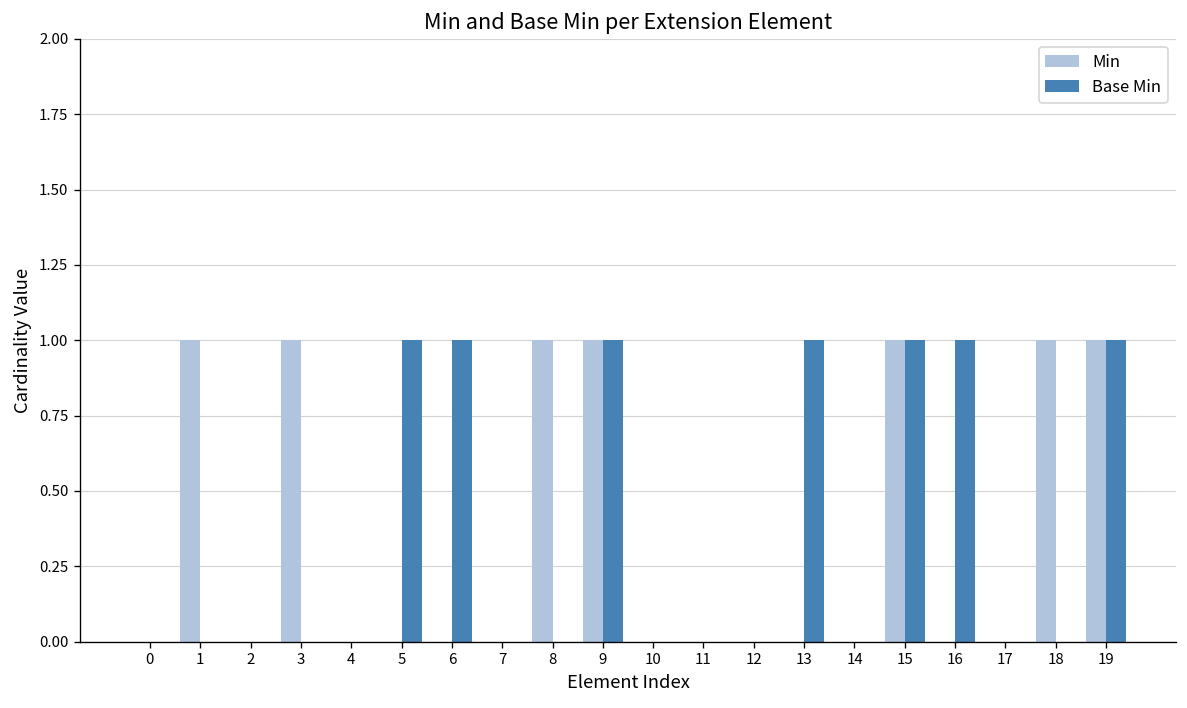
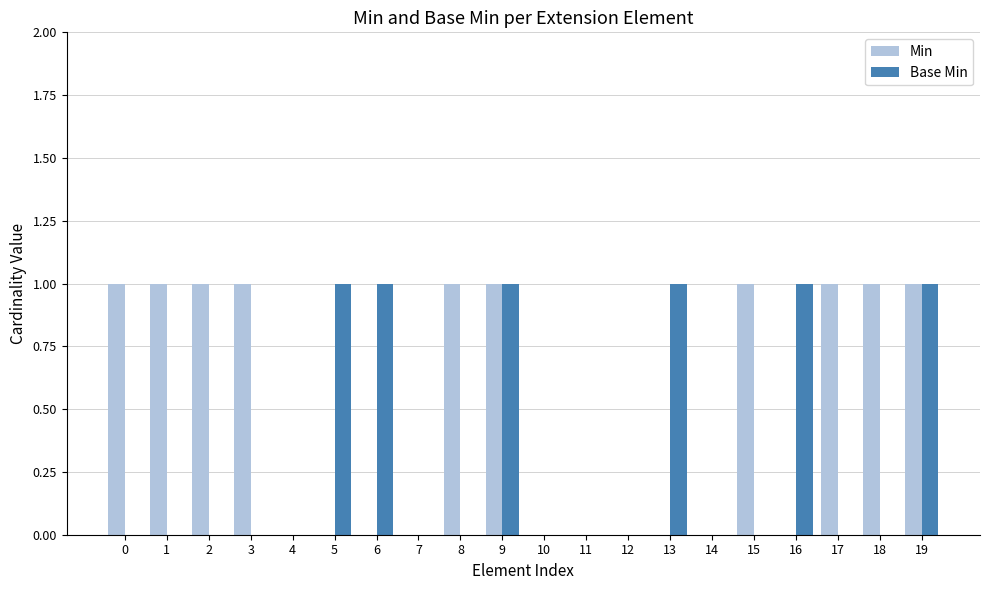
  {
    "Min": {
-     "0": 0,
+     "0": 1,
      "1": 1,
-     "2": 0,
+     "2": 1,
      "3": 1,
      "4": 0,
      "5": 0,
      "6": 0,
      "7": 0,
      "8": 1,
      "9": 1,
      "10": 0,
      "11": 0,
      "12": 0,
      "13": 0,
      "14": 0,
      "15": 1,
      "16": 0,
-     "17": 0,
+     "17": 1,
      "18": 1,
      "19": 1
    },
    "Base Min": {
      "0": 0,
      "1": 0,
      "2": 0,
      "3": 0,
      "4": 0,
      "5": 1,
      "6": 1,
      "7": 0,
      "8": 0,
      "9": 1,
      "10": 0,
      "11": 0,
      "12": 0,
      "13": 1,
      "14": 0,
-     "15": 1,
+     "15": 0,
      "16": 1,
      "17": 0,
      "18": 0,
      "19": 1
    }
  }
